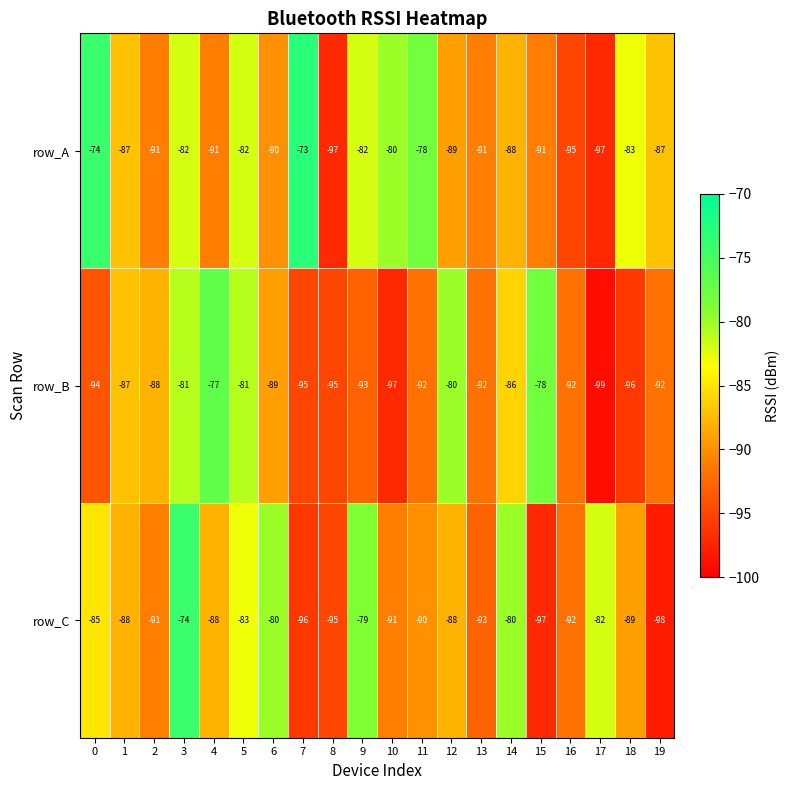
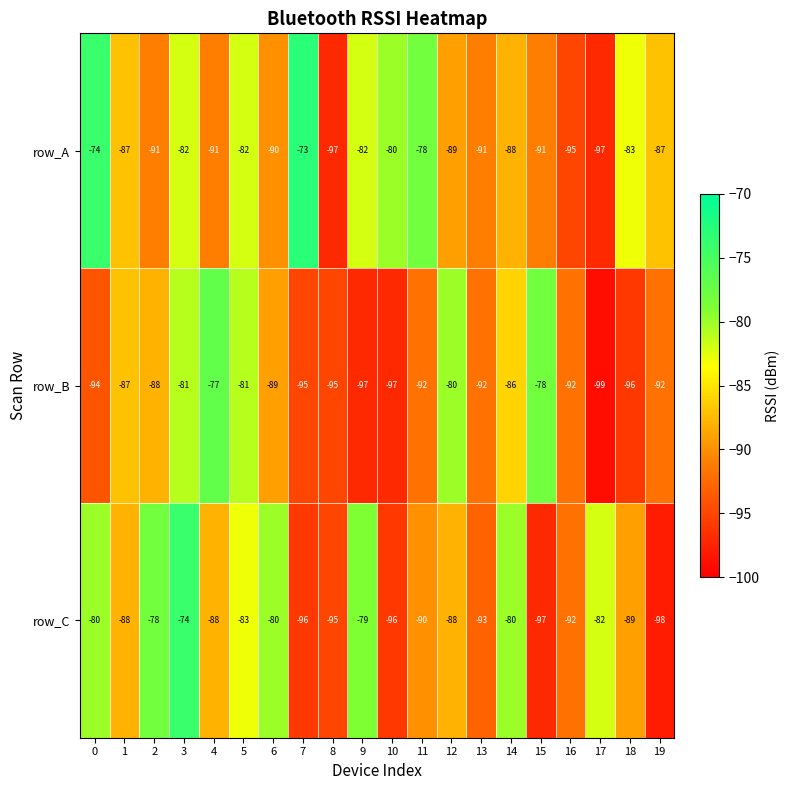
  {
    "row_A": {
      "0": -74,
      "1": -87,
      "2": -91,
      "3": -82,
      "4": -91,
      "5": -82,
      "6": -90,
      "7": -73,
      "8": -97,
      "9": -82,
      "10": -80,
      "11": -78,
      "12": -89,
      "13": -91,
      "14": -88,
      "15": -91,
      "16": -95,
      "17": -97,
      "18": -83,
      "19": -87
    },
    "row_B": {
      "0": -94,
      "1": -87,
      "2": -88,
      "3": -81,
      "4": -77,
      "5": -81,
      "6": -89,
      "7": -95,
      "8": -95,
-     "9": -93,
+     "9": -97,
      "10": -97,
      "11": -92,
      "12": -80,
      "13": -92,
      "14": -86,
      "15": -78,
      "16": -92,
      "17": -99,
      "18": -96,
      "19": -92
    },
    "row_C": {
-     "0": -85,
+     "0": -80,
      "1": -88,
-     "2": -91,
+     "2": -78,
      "3": -74,
      "4": -88,
      "5": -83,
      "6": -80,
      "7": -96,
      "8": -95,
      "9": -79,
-     "10": -91,
+     "10": -96,
      "11": -90,
      "12": -88,
      "13": -93,
      "14": -80,
      "15": -97,
      "16": -92,
      "17": -82,
      "18": -89,
      "19": -98
    }
  }
